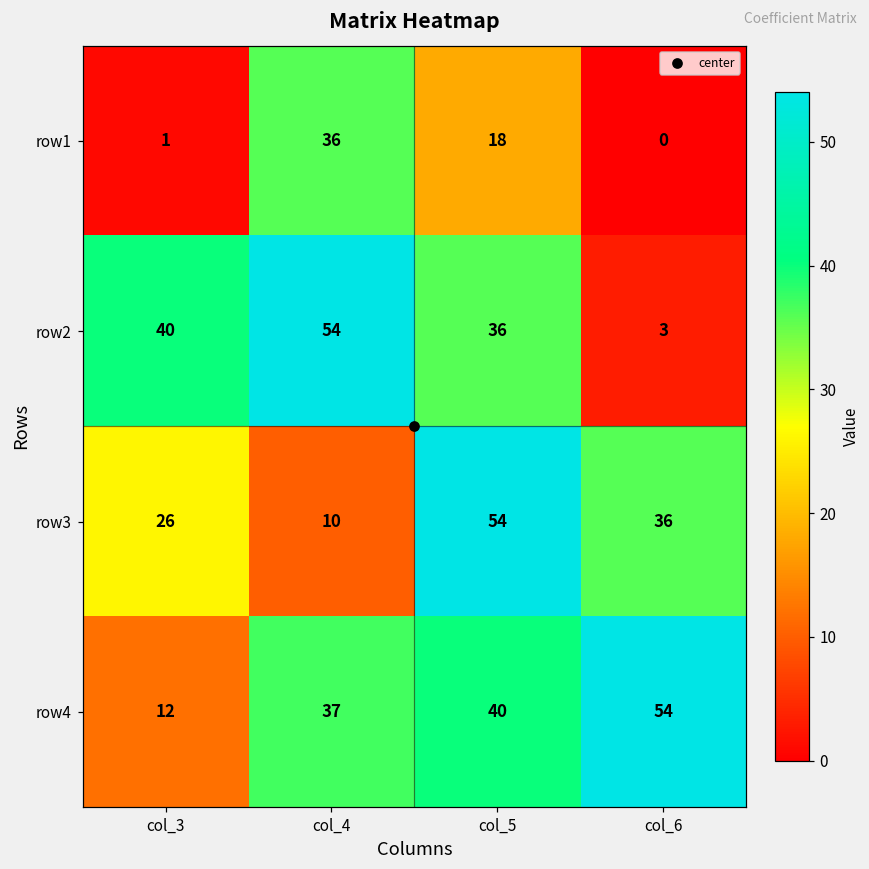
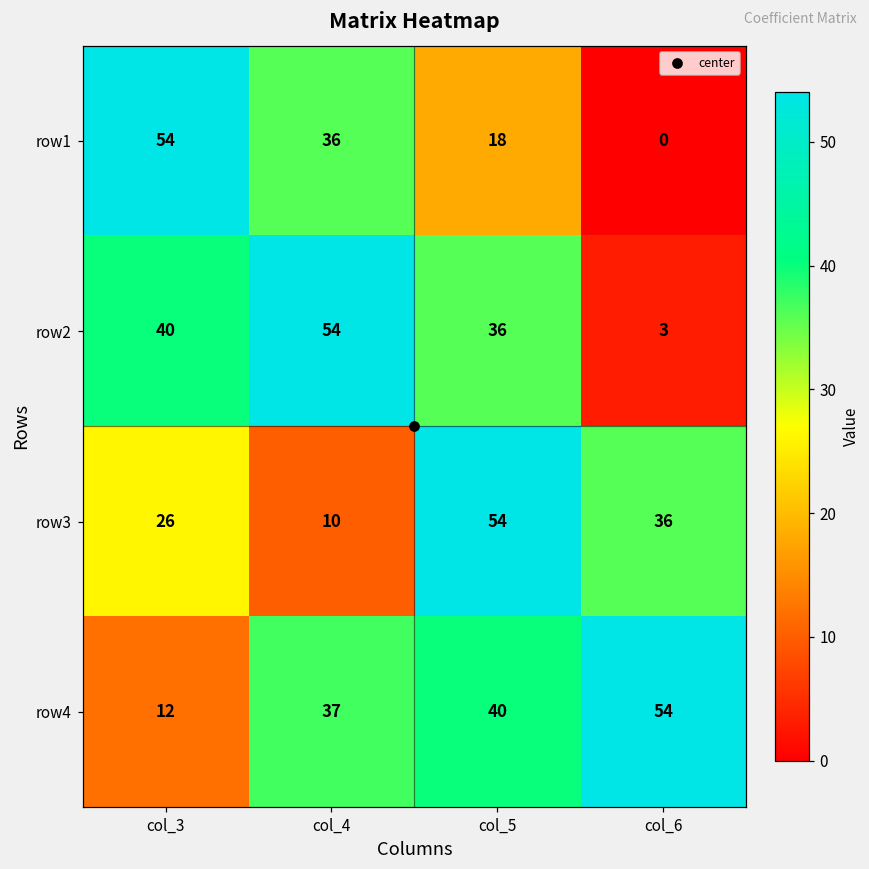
  {
    "row1": {
-     "col_3": 1,
+     "col_3": 54,
      "col_4": 36,
      "col_5": 18,
      "col_6": 0
    },
    "row2": {
      "col_3": 40,
      "col_4": 54,
      "col_5": 36,
      "col_6": 3
    },
    "row3": {
      "col_3": 26,
      "col_4": 10,
      "col_5": 54,
      "col_6": 36
    },
    "row4": {
      "col_3": 12,
      "col_4": 37,
      "col_5": 40,
      "col_6": 54
    }
  }
